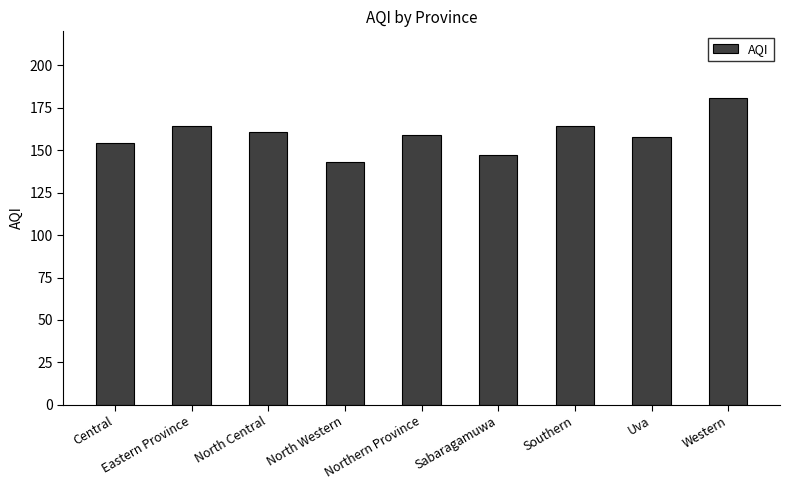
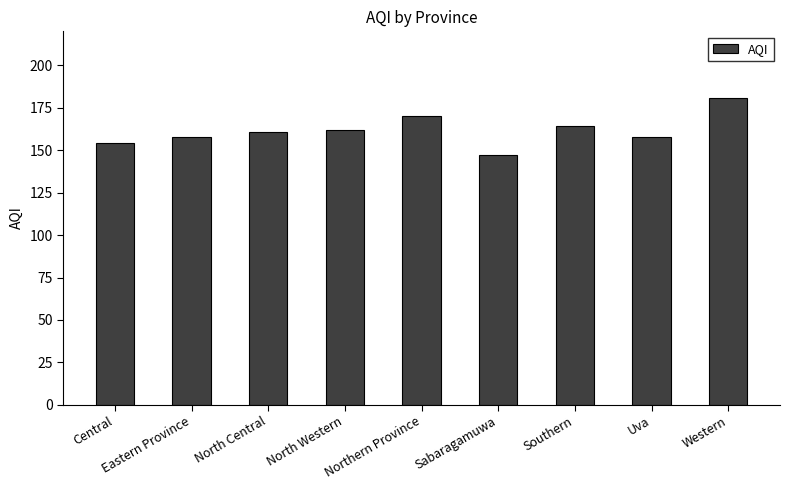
  {
    "Central": 154,
-   "Eastern Province": 164,
+   "Eastern Province": 158,
    "North Central": 161,
-   "North Western": 143,
-   "Northern Province": 159,
+   "North Western": 162,
+   "Northern Province": 170,
    "Sabaragamuwa": 147,
    "Southern": 164,
    "Uva": 158,
    "Western": 181
  }
